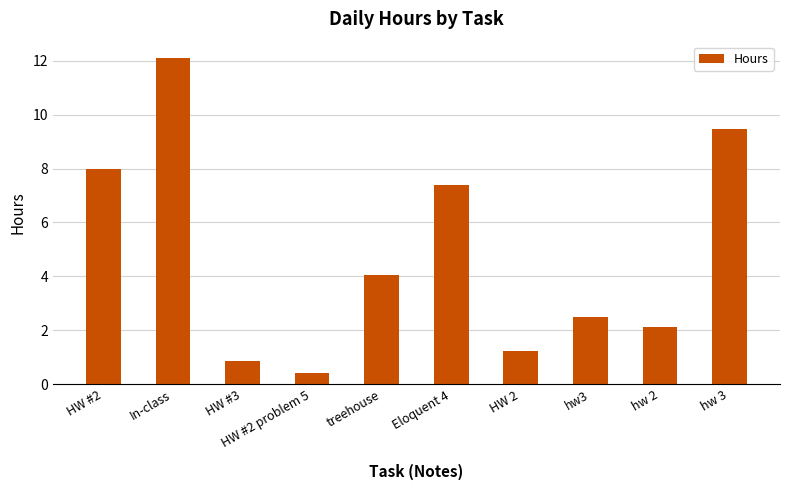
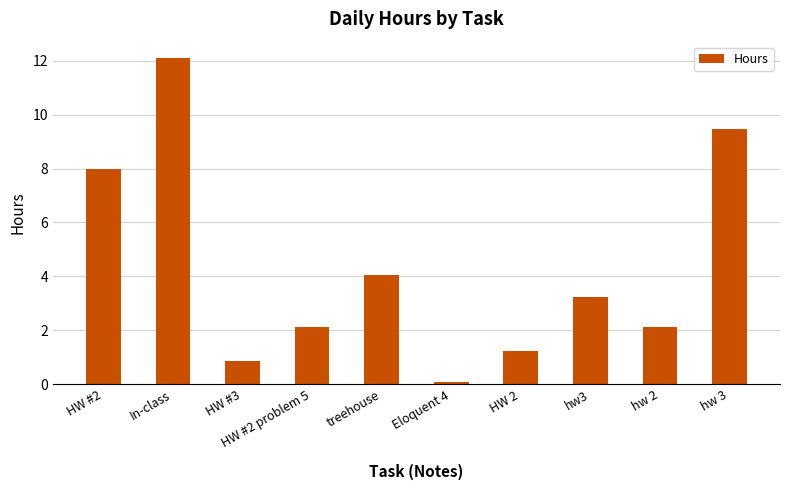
  {
    "HW #2": 8.0,
    "In-class": 12.1,
    "HW #3": 0.9,
-   "HW #2 problem 5": 0.4,
+   "HW #2 problem 5": 2.1,
    "treehouse": 4.1,
-   "Eloquent 4": 7.4,
+   "Eloquent 4": 0.1,
    "HW 2": 1.3,
-   "hw3": 2.5,
+   "hw3": 3.2,
    "hw 2": 2.1,
    "hw 3": 9.5
  }
